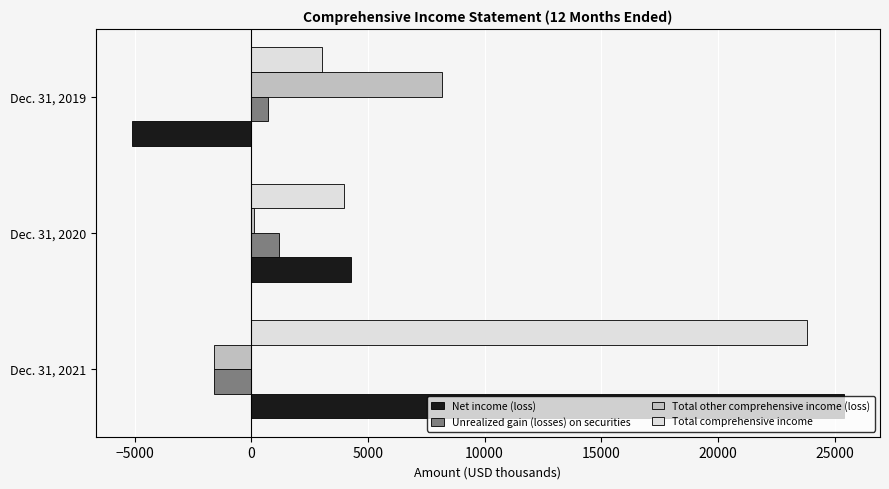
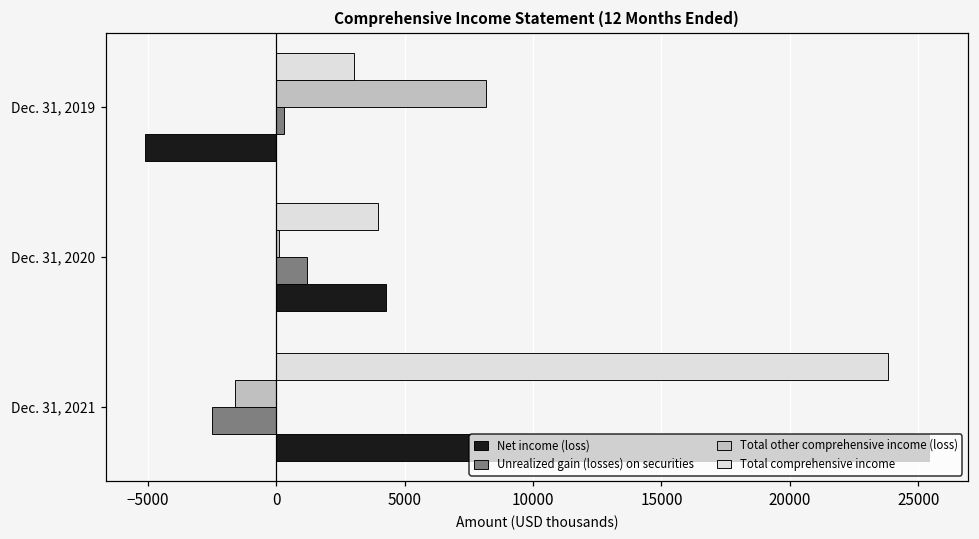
  {
    "Net income (loss)": {
      "Dec. 31, 2019": -5100,
      "Dec. 31, 2020": 4300
    },
    "Unrealized gain (losses) on securities": {
-     "Dec. 31, 2019": 700,
+     "Dec. 31, 2019": 300,
      "Dec. 31, 2020": 1200,
-     "Dec. 31, 2021": -1600
+     "Dec. 31, 2021": -2500
    }
  }
